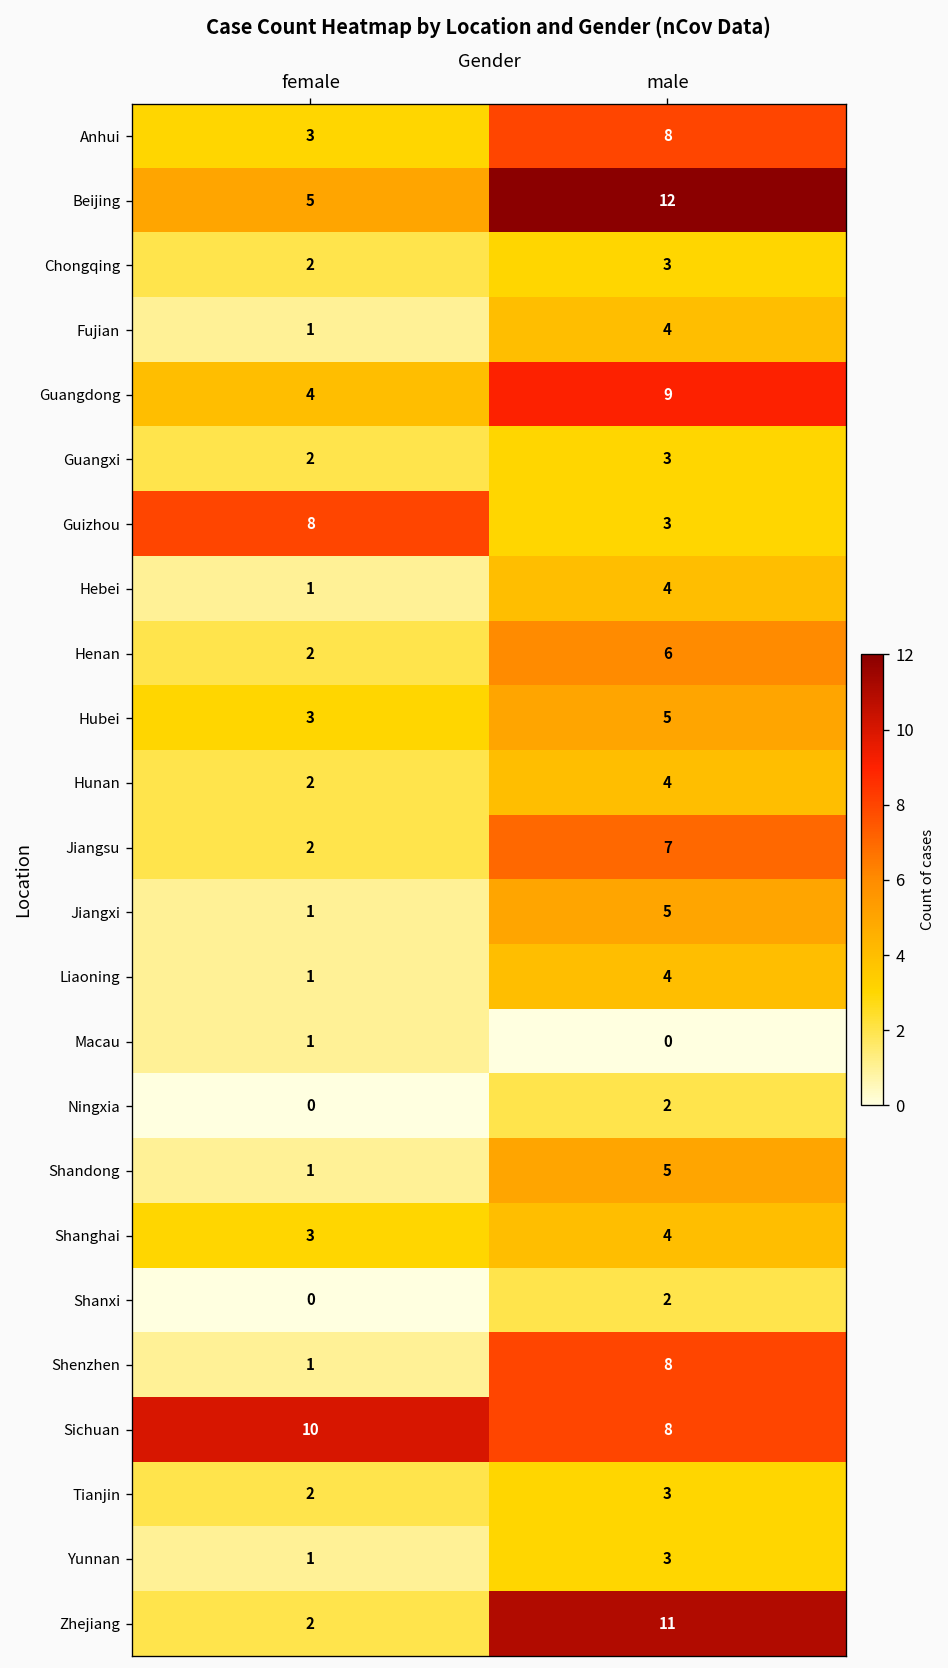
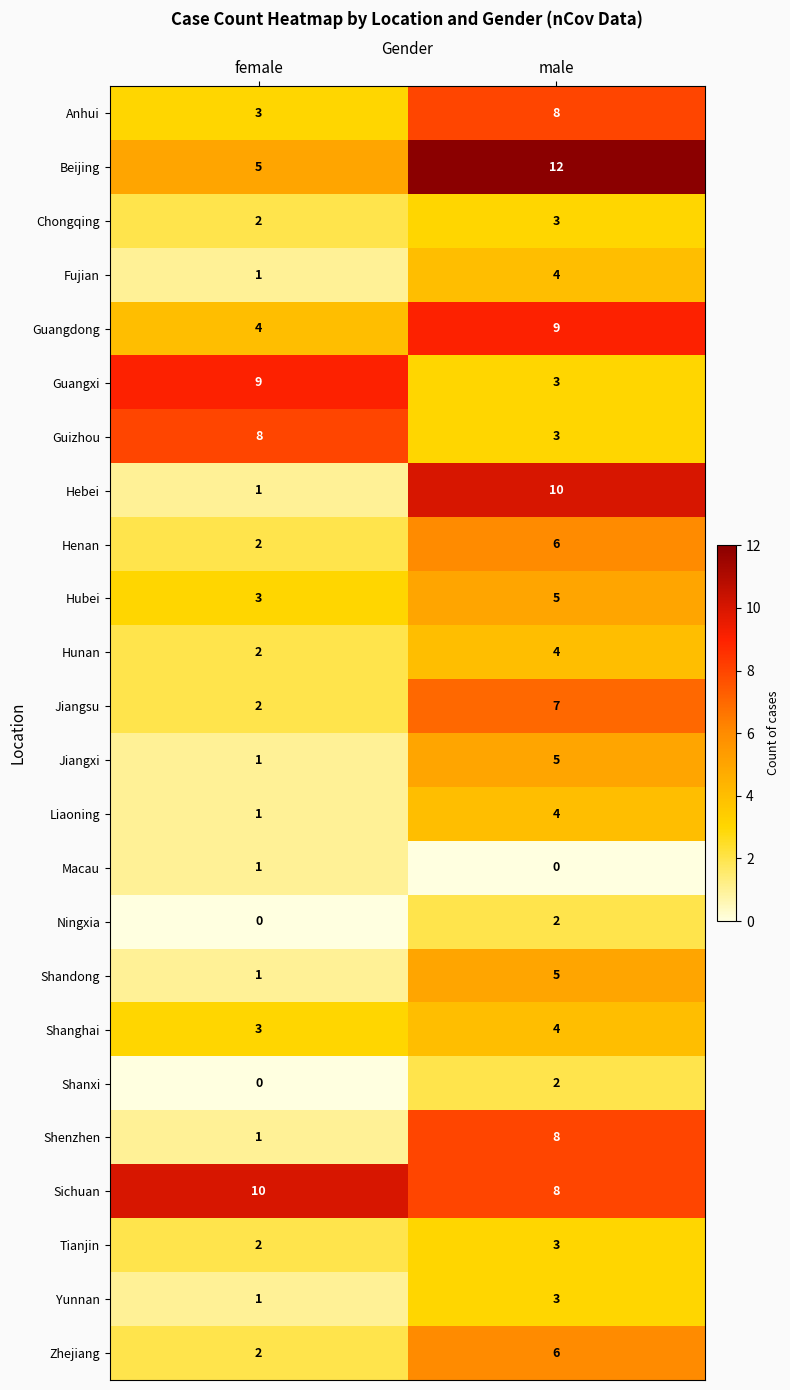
  {
    "Anhui": {
      "female": 3,
      "male": 8
    },
    "Beijing": {
      "female": 5,
      "male": 12
    },
    "Chongqing": {
      "female": 2,
      "male": 3
    },
    "Fujian": {
      "female": 1,
      "male": 4
    },
    "Guangdong": {
      "female": 4,
      "male": 9
    },
    "Guangxi": {
-     "female": 2,
+     "female": 9,
      "male": 3
    },
    "Guizhou": {
      "female": 8,
      "male": 3
    },
    "Hebei": {
      "female": 1,
-     "male": 4
+     "male": 10
    },
    "Henan": {
      "female": 2,
      "male": 6
    },
    "Hubei": {
      "female": 3,
      "male": 5
    },
    "Hunan": {
      "female": 2,
      "male": 4
    },
    "Jiangsu": {
      "female": 2,
      "male": 7
    },
    "Jiangxi": {
      "female": 1,
      "male": 5
    },
    "Liaoning": {
      "female": 1,
      "male": 4
    },
    "Macau": {
      "female": 1,
      "male": 0
    },
    "Ningxia": {
      "female": 0,
      "male": 2
    },
    "Shandong": {
      "female": 1,
      "male": 5
    },
    "Shanghai": {
      "female": 3,
      "male": 4
    },
    "Shanxi": {
      "female": 0,
      "male": 2
    },
    "Shenzhen": {
      "female": 1,
      "male": 8
    },
    "Sichuan": {
      "female": 10,
      "male": 8
    },
    "Tianjin": {
      "female": 2,
      "male": 3
    },
    "Yunnan": {
      "female": 1,
      "male": 3
    },
    "Zhejiang": {
      "female": 2,
-     "male": 11
+     "male": 6
    }
  }
